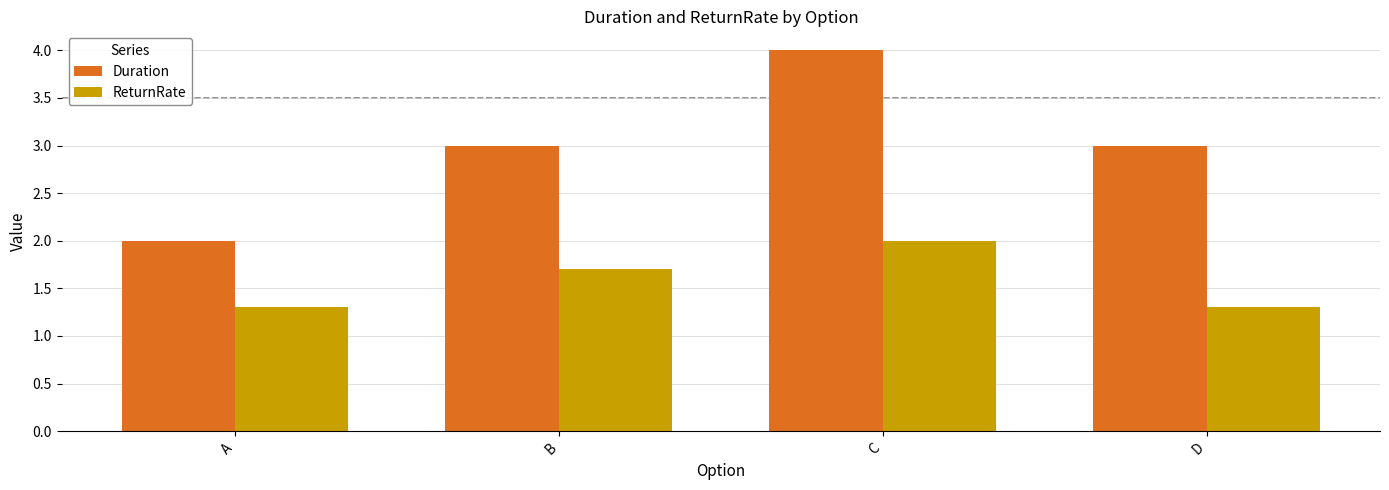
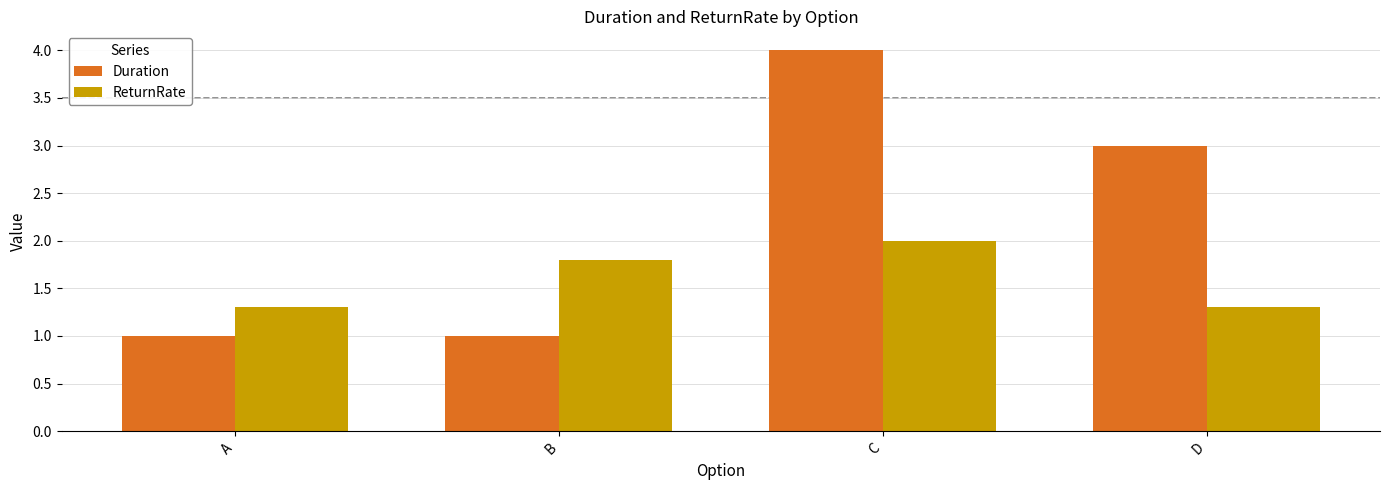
  {
    "Duration": {
-     "A": 2,
-     "B": 3,
+     "A": 1,
+     "B": 1,
      "C": 4,
      "D": 3
    },
    "ReturnRate": {
      "A": 1.3,
-     "B": 1.7,
+     "B": 1.8,
      "C": 2.0,
      "D": 1.3
    }
  }
